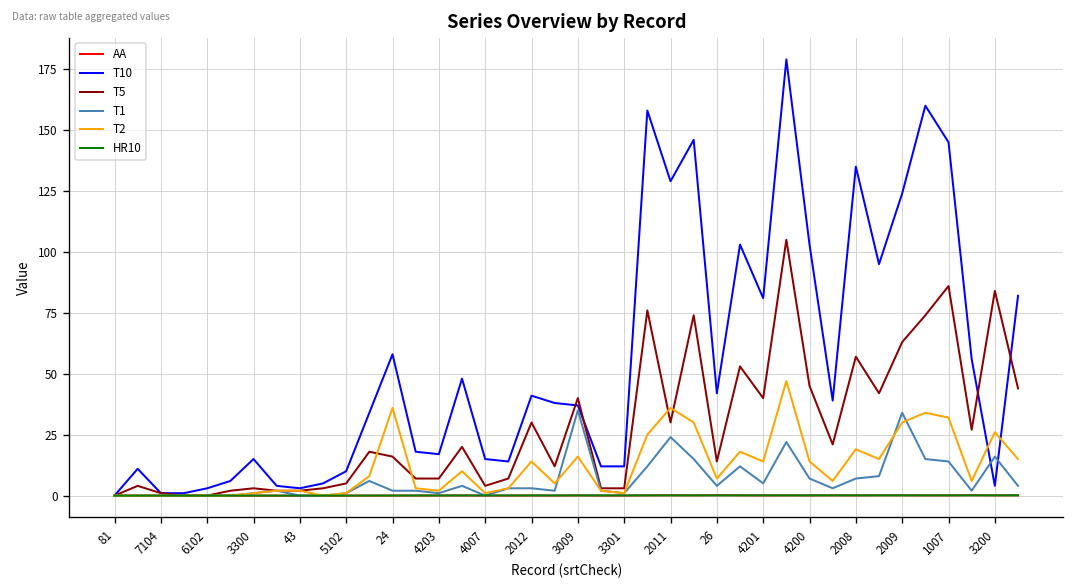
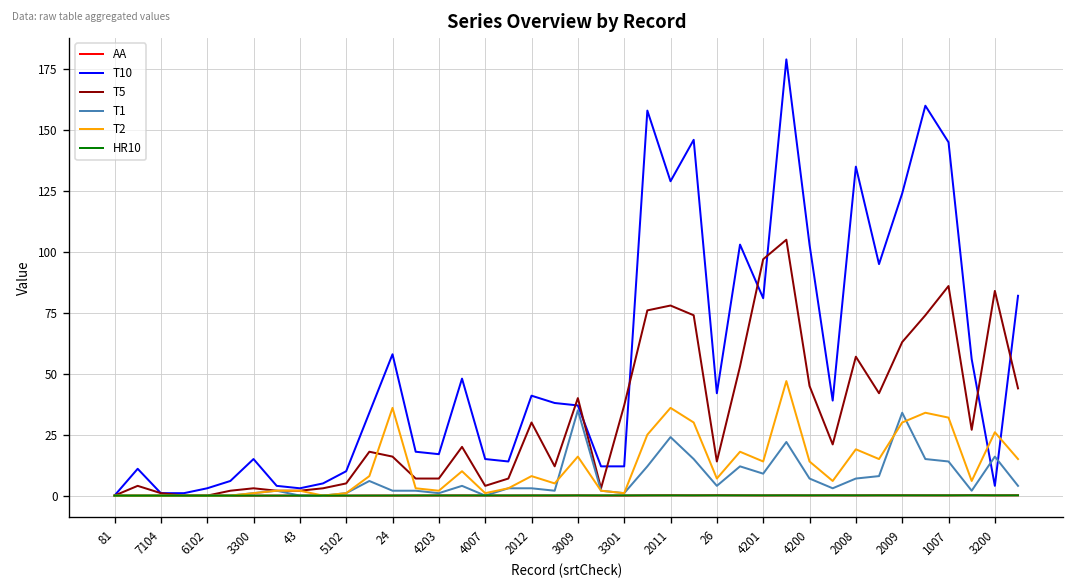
  {
    "HR10": {
      "24": 0,
      "2012": 0,
      "3009": 0,
      "2011": 0,
      "26": 0,
      "4201": 0,
      "4200": 0,
      "2008": 0,
      "2009": 0,
      "1007": 0,
      "3200": 0
    },
    "T10": {
      "6102": 3,
      "3300": 15,
      "5102": 10,
      "24": 58,
      "4203": 17,
      "4007": 15,
      "2012": 41,
      "3009": 37,
      "3301": 12,
      "2011": 129,
      "26": 42,
      "4201": 81,
      "4200": 103,
      "2008": 135,
      "2009": 124,
      "1007": 145,
      "3200": 4
    },
    "T5": {
      "3300": 3,
      "5102": 5,
      "24": 16,
      "4203": 7,
      "4007": 4,
      "2012": 30,
      "3009": 40,
-     "3301": 3,
-     "2011": 30,
+     "3301": 37,
+     "2011": 78,
      "26": 14,
-     "4201": 40,
+     "4201": 97,
      "4200": 45,
      "2008": 57,
      "2009": 63,
      "1007": 86,
      "3200": 84
    },
    "T1": {
      "24": 2,
      "2012": 3,
      "3009": 35,
      "2011": 24,
      "26": 4,
-     "4201": 5,
+     "4201": 9,
      "4200": 7,
      "2008": 7,
      "2009": 34,
      "1007": 14,
      "3200": 16
    },
    "T2": {
      "24": 36,
-     "2012": 14,
+     "2012": 8,
      "3009": 16,
      "2011": 36,
      "26": 7,
      "4201": 14,
      "4200": 14,
      "2008": 19,
      "2009": 30,
      "1007": 32,
      "3200": 26
    }
  }
